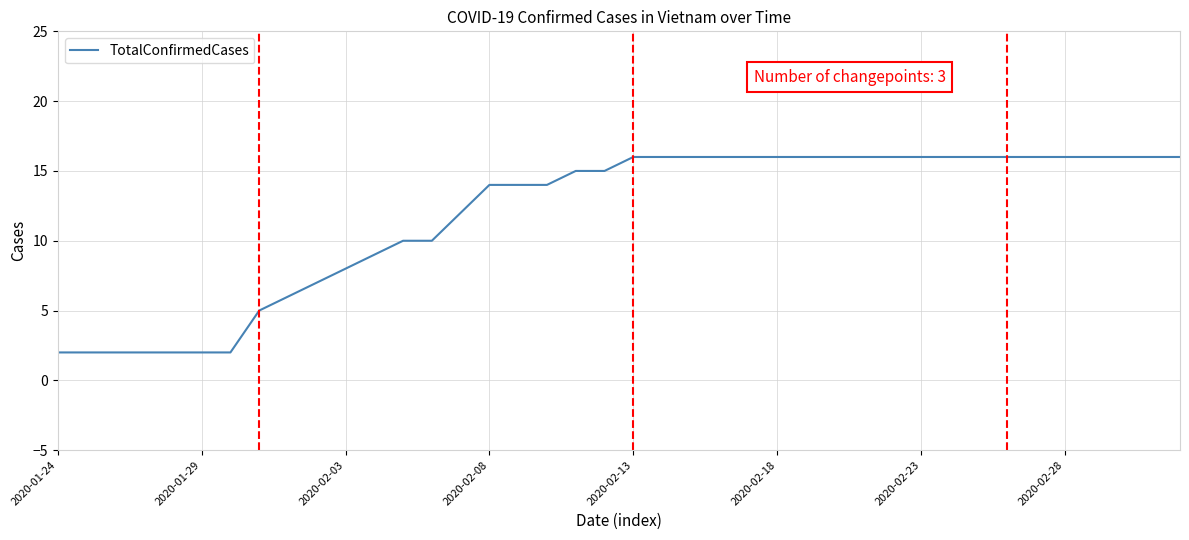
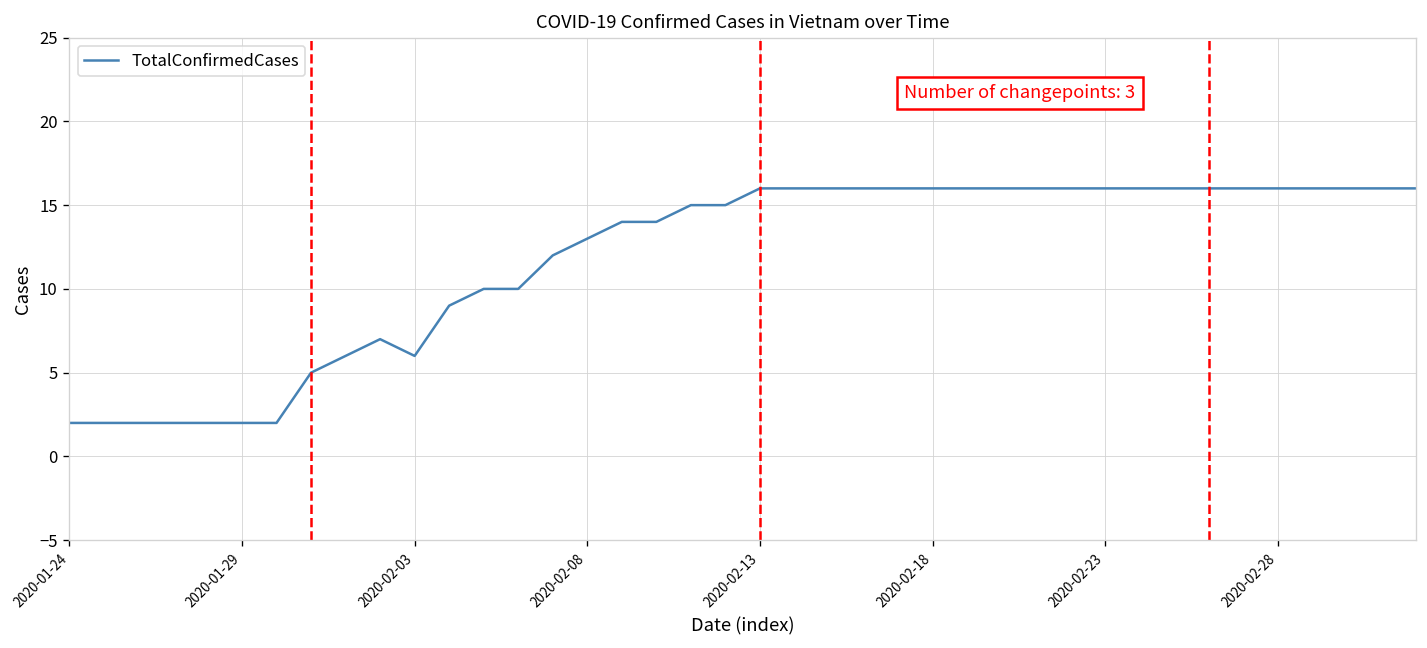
  {
    "2020-01-24": 2,
    "2020-01-29": 2,
-   "2020-02-03": 8,
-   "2020-02-08": 14,
+   "2020-02-03": 6,
+   "2020-02-08": 13,
    "2020-02-13": 16,
    "2020-02-18": 16,
    "2020-02-23": 16,
    "2020-02-28": 16
  }
